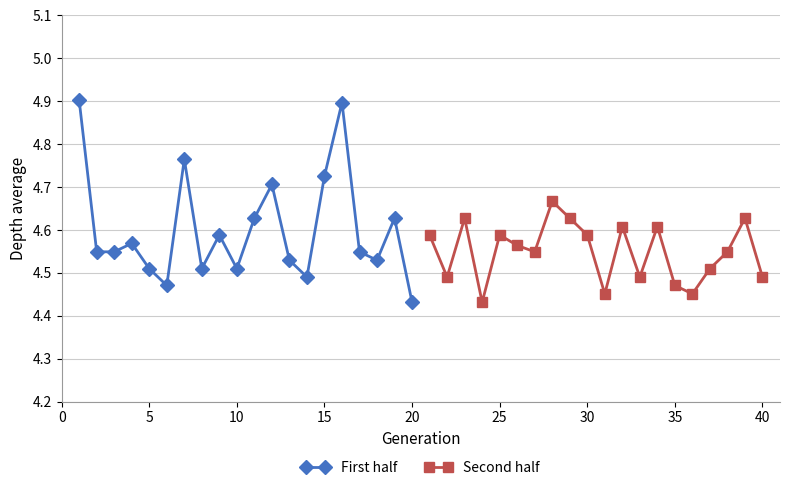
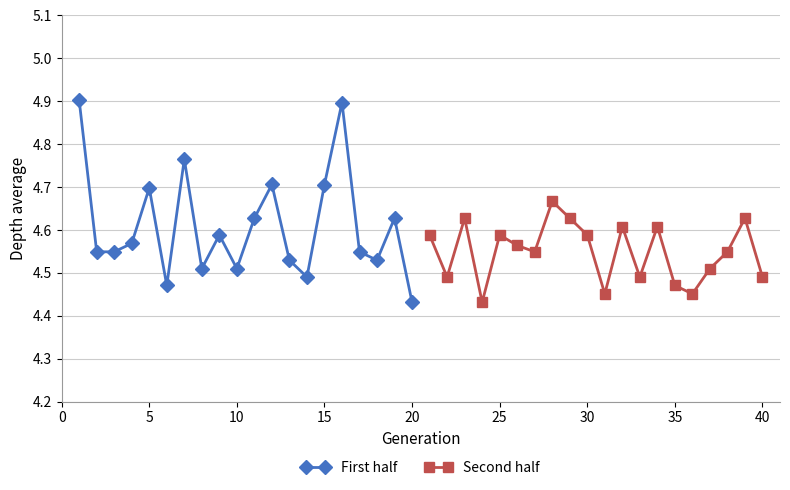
  {
    "First half": {
-     "5": 4.51,
+     "5": 4.70,
      "10": 4.51,
-     "15": 4.73,
+     "15": 4.71,
      "20": 4.43
    },
    "Second half": {
      "25": 4.59,
      "30": 4.59,
      "35": 4.47,
      "40": 4.49
    }
  }
